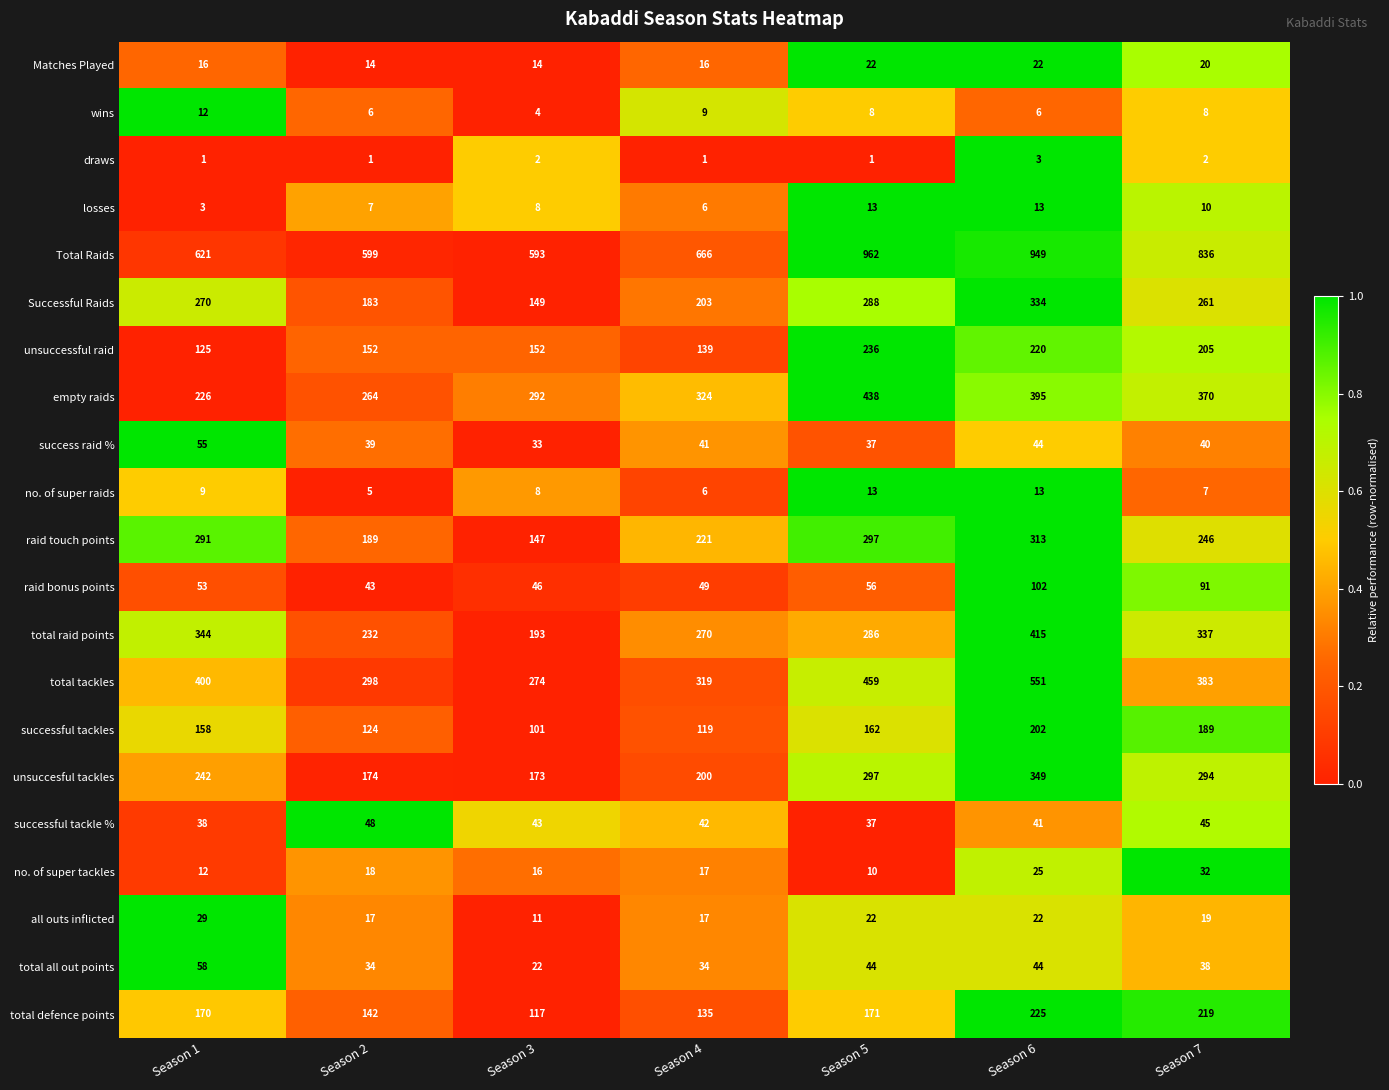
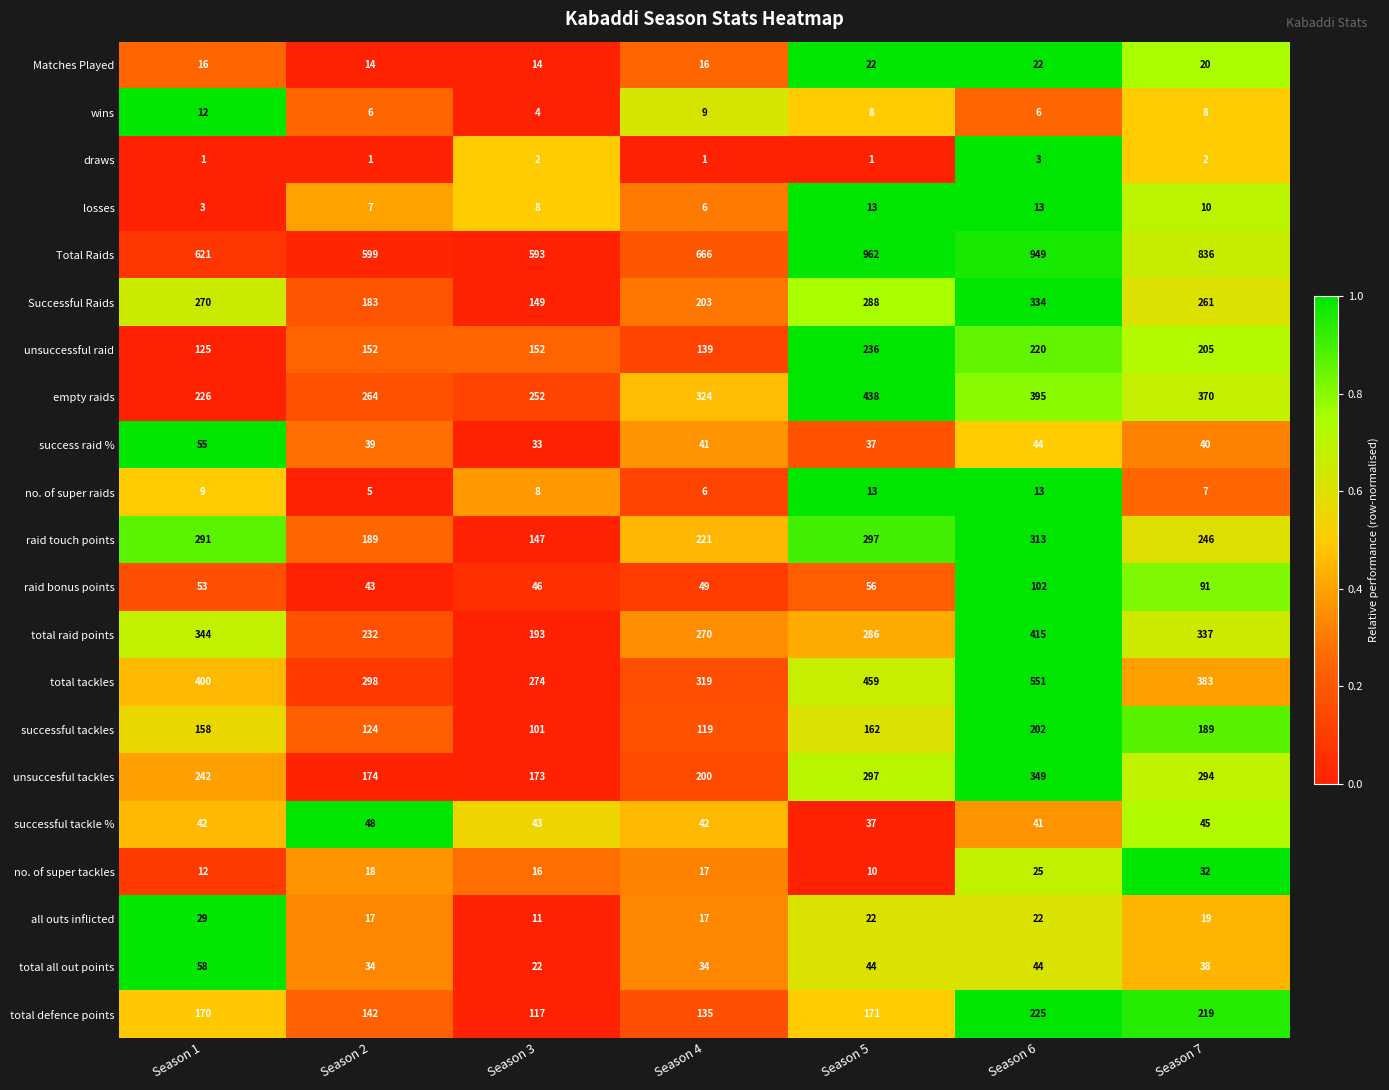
  {
    "Matches Played": {
      "Season 1": 16,
      "Season 2": 14,
      "Season 3": 14,
      "Season 4": 16,
      "Season 5": 22,
      "Season 6": 22,
      "Season 7": 20
    },
    "wins": {
      "Season 1": 12,
      "Season 2": 6,
      "Season 3": 4,
      "Season 4": 9,
      "Season 5": 8,
      "Season 6": 6,
      "Season 7": 8
    },
    "draws": {
      "Season 1": 1,
      "Season 2": 1,
      "Season 3": 2,
      "Season 4": 1,
      "Season 5": 1,
      "Season 6": 3,
      "Season 7": 2
    },
    "losses": {
      "Season 1": 3,
      "Season 2": 7,
      "Season 3": 8,
      "Season 4": 6,
      "Season 5": 13,
      "Season 6": 13,
      "Season 7": 10
    },
    "Total Raids": {
      "Season 1": 621,
      "Season 2": 599,
      "Season 3": 593,
      "Season 4": 666,
      "Season 5": 962,
      "Season 6": 949,
      "Season 7": 836
    },
    "Successful Raids": {
      "Season 1": 270,
      "Season 2": 183,
      "Season 3": 149,
      "Season 4": 203,
      "Season 5": 288,
      "Season 6": 334,
      "Season 7": 261
    },
    "unsuccessful raid": {
      "Season 1": 125,
      "Season 2": 152,
      "Season 3": 152,
      "Season 4": 139,
      "Season 5": 236,
      "Season 6": 220,
      "Season 7": 205
    },
    "empty raids": {
      "Season 1": 226,
      "Season 2": 264,
-     "Season 3": 292,
+     "Season 3": 252,
      "Season 4": 324,
      "Season 5": 438,
      "Season 6": 395,
      "Season 7": 370
    },
    "success raid %": {
      "Season 1": 55,
      "Season 2": 39,
      "Season 3": 33,
      "Season 4": 41,
      "Season 5": 37,
      "Season 6": 44,
      "Season 7": 40
    },
    "no. of super raids": {
      "Season 1": 9,
      "Season 2": 5,
      "Season 3": 8,
      "Season 4": 6,
      "Season 5": 13,
      "Season 6": 13,
      "Season 7": 7
    },
    "raid touch points": {
      "Season 1": 291,
      "Season 2": 189,
      "Season 3": 147,
      "Season 4": 221,
      "Season 5": 297,
      "Season 6": 313,
      "Season 7": 246
    },
    "raid bonus points": {
      "Season 1": 53,
      "Season 2": 43,
      "Season 3": 46,
      "Season 4": 49,
      "Season 5": 56,
      "Season 6": 102,
      "Season 7": 91
    },
    "total raid points": {
      "Season 1": 344,
      "Season 2": 232,
      "Season 3": 193,
      "Season 4": 270,
      "Season 5": 286,
      "Season 6": 415,
      "Season 7": 337
    },
    "total tackles": {
      "Season 1": 400,
      "Season 2": 298,
      "Season 3": 274,
      "Season 4": 319,
      "Season 5": 459,
      "Season 6": 551,
      "Season 7": 383
    },
    "successful tackles": {
      "Season 1": 158,
      "Season 2": 124,
      "Season 3": 101,
      "Season 4": 119,
      "Season 5": 162,
      "Season 6": 202,
      "Season 7": 189
    },
    "unsuccesful tackles": {
      "Season 1": 242,
      "Season 2": 174,
      "Season 3": 173,
      "Season 4": 200,
      "Season 5": 297,
      "Season 6": 349,
      "Season 7": 294
    },
    "successful tackle %": {
-     "Season 1": 38,
+     "Season 1": 42,
      "Season 2": 48,
      "Season 3": 43,
      "Season 4": 42,
      "Season 5": 37,
      "Season 6": 41,
      "Season 7": 45
    },
    "no. of super tackles": {
      "Season 1": 12,
      "Season 2": 18,
      "Season 3": 16,
      "Season 4": 17,
      "Season 5": 10,
      "Season 6": 25,
      "Season 7": 32
    },
    "all outs inflicted": {
      "Season 1": 29,
      "Season 2": 17,
      "Season 3": 11,
      "Season 4": 17,
      "Season 5": 22,
      "Season 6": 22,
      "Season 7": 19
    },
    "total all out points": {
      "Season 1": 58,
      "Season 2": 34,
      "Season 3": 22,
      "Season 4": 34,
      "Season 5": 44,
      "Season 6": 44,
      "Season 7": 38
    },
    "total defence points": {
      "Season 1": 170,
      "Season 2": 142,
      "Season 3": 117,
      "Season 4": 135,
      "Season 5": 171,
      "Season 6": 225,
      "Season 7": 219
    }
  }
